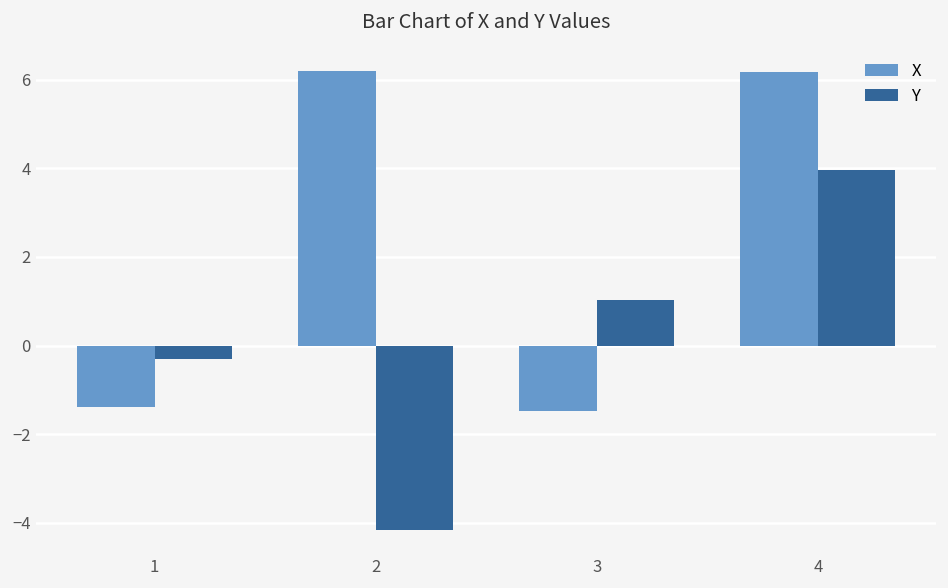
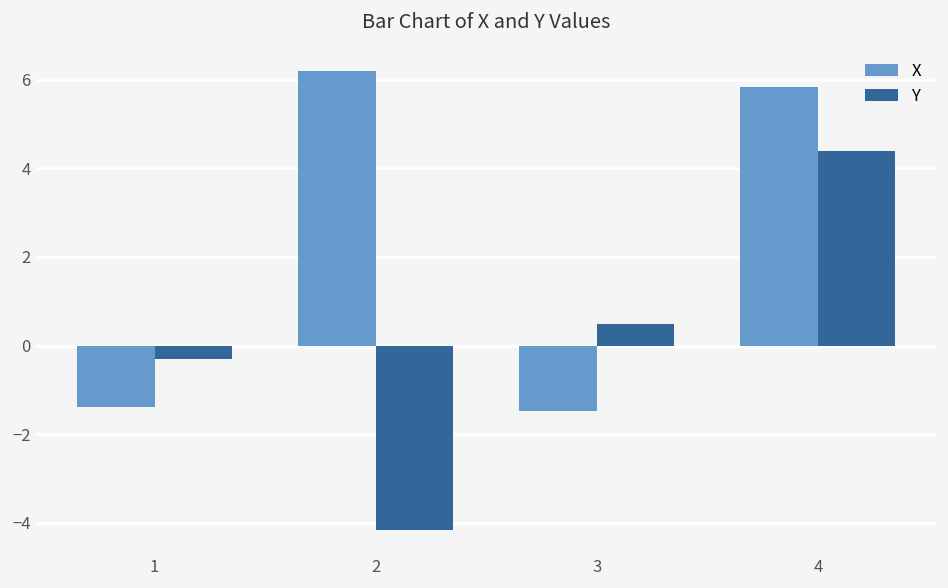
  {
    "X": {
      "1": -1.4,
      "2": 6.2,
      "3": -1.5,
-     "4": 6.2
+     "4": 5.8
    },
    "Y": {
      "1": -0.3,
      "2": -4.2,
-     "3": 1.0,
-     "4": 4.0
+     "3": 0.5,
+     "4": 4.4
    }
  }
